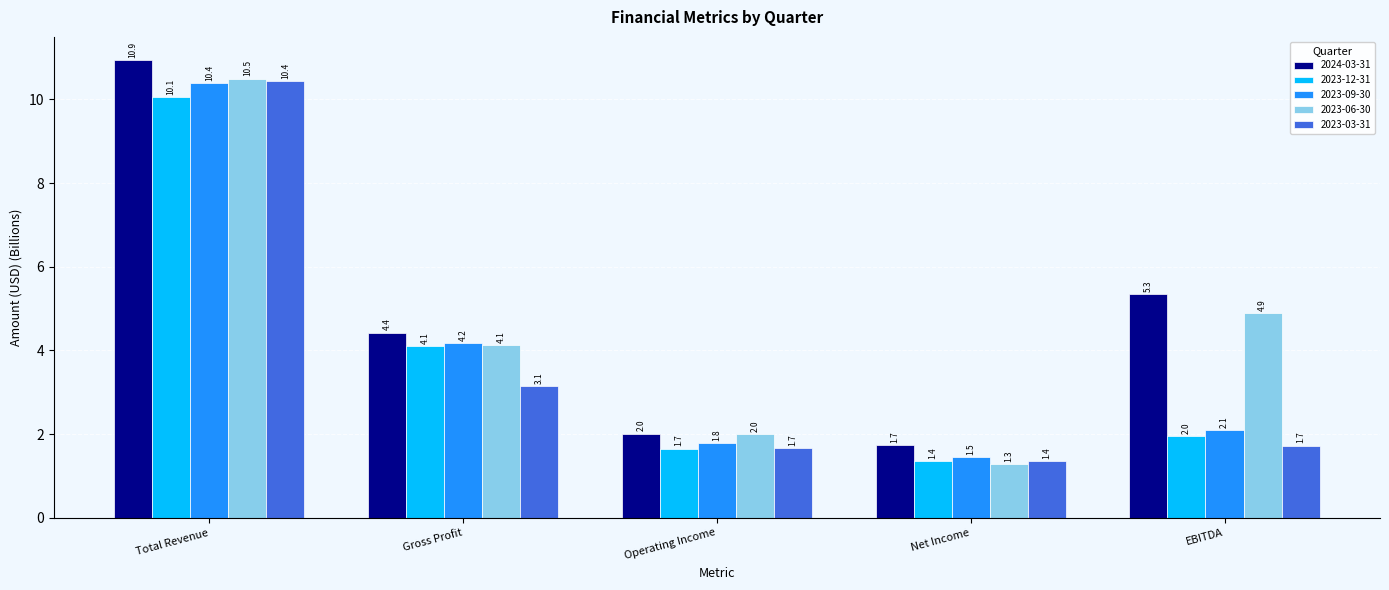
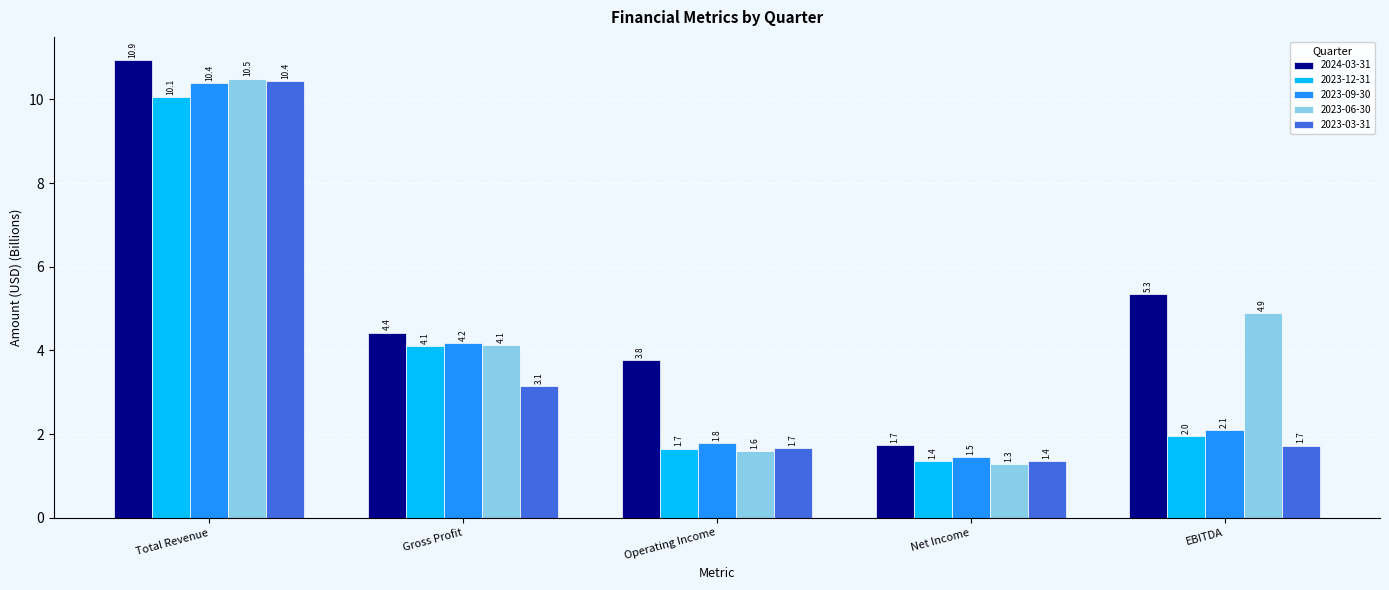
  {
    "2024-03-31": {
      "Total Revenue": 10.9,
      "Gross Profit": 4.4,
-     "Operating Income": 2.0,
+     "Operating Income": 3.8,
      "Net Income": 1.7,
      "EBITDA": 5.3
    },
    "2023-06-30": {
      "Total Revenue": 10.5,
      "Gross Profit": 4.1,
-     "Operating Income": 2.0,
+     "Operating Income": 1.6,
      "Net Income": 1.3,
      "EBITDA": 4.9
    },
    "2023-03-31": {
      "Total Revenue": 10.4,
      "Gross Profit": 3.1,
      "Operating Income": 1.7,
      "Net Income": 1.4,
      "EBITDA": 1.7
    }
  }
